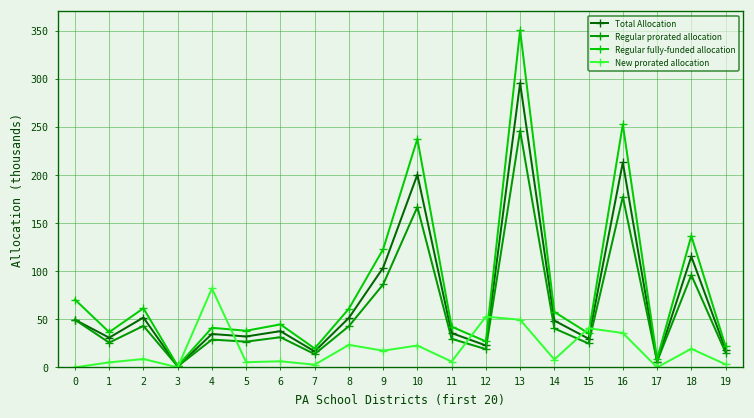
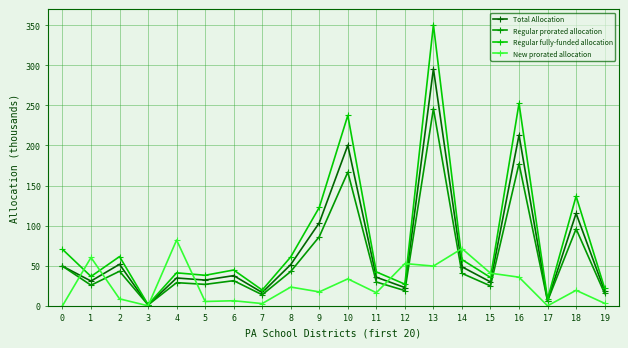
  {
    "New prorated allocation": {
      "0": 0,
-     "1": 10,
+     "1": 60,
      "2": 10,
      "4": 80,
      "5": 10,
      "6": 10,
      "7": 0,
      "8": 20,
      "9": 20,
-     "10": 20,
-     "11": 10,
+     "10": 30,
+     "11": 20,
      "12": 50,
      "13": 50,
-     "14": 10,
+     "14": 70,
      "15": 40,
      "16": 40,
      "17": 0,
      "18": 20,
      "19": 0
    }
  }
